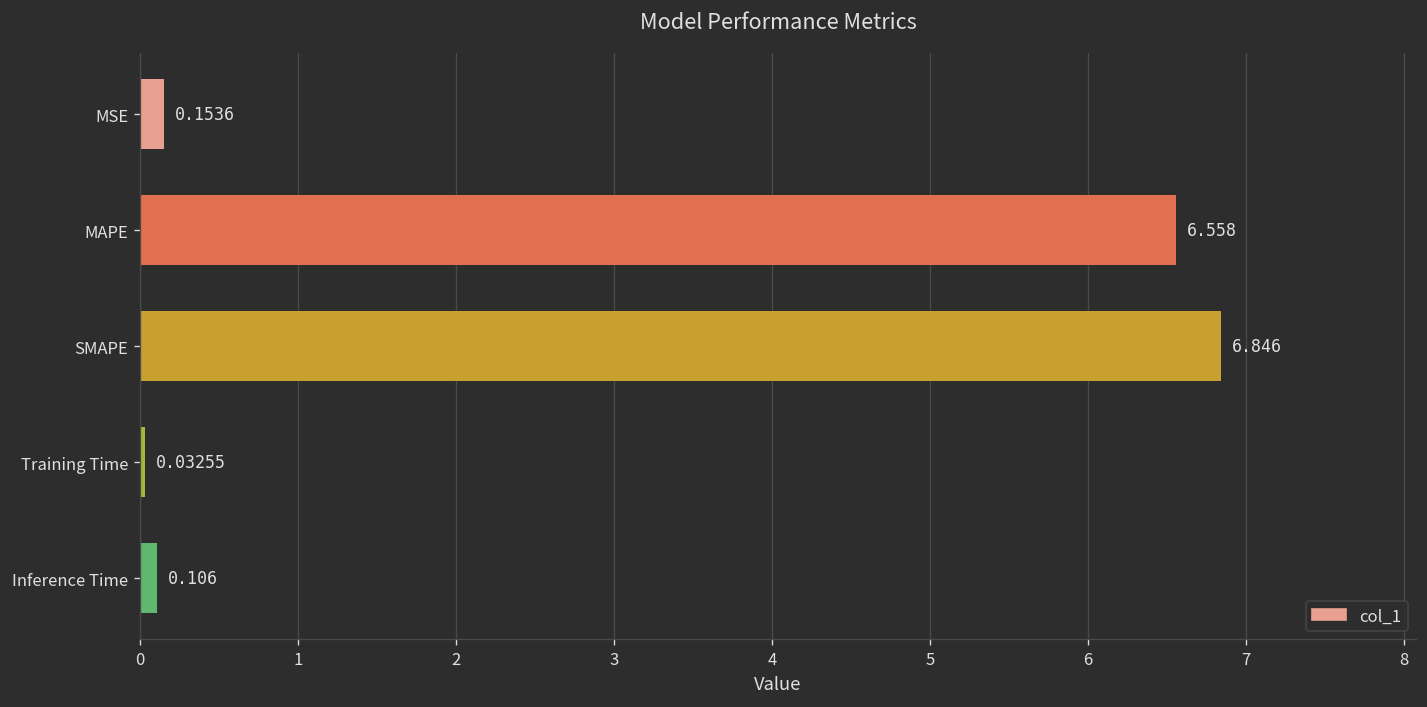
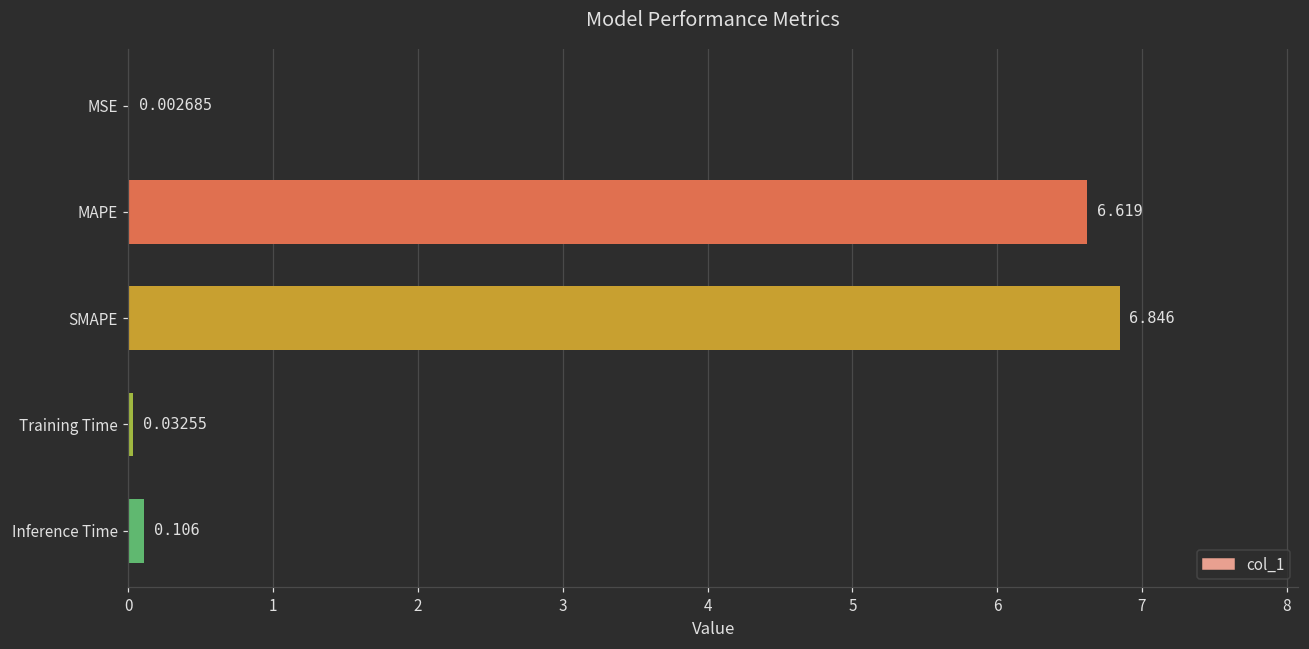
  {
-   "MSE": 0.1536,
-   "MAPE": 6.558,
+   "MSE": 0.002685,
+   "MAPE": 6.619,
    "SMAPE": 6.846,
    "Training Time": 0.03255,
    "Inference Time": 0.106
  }
